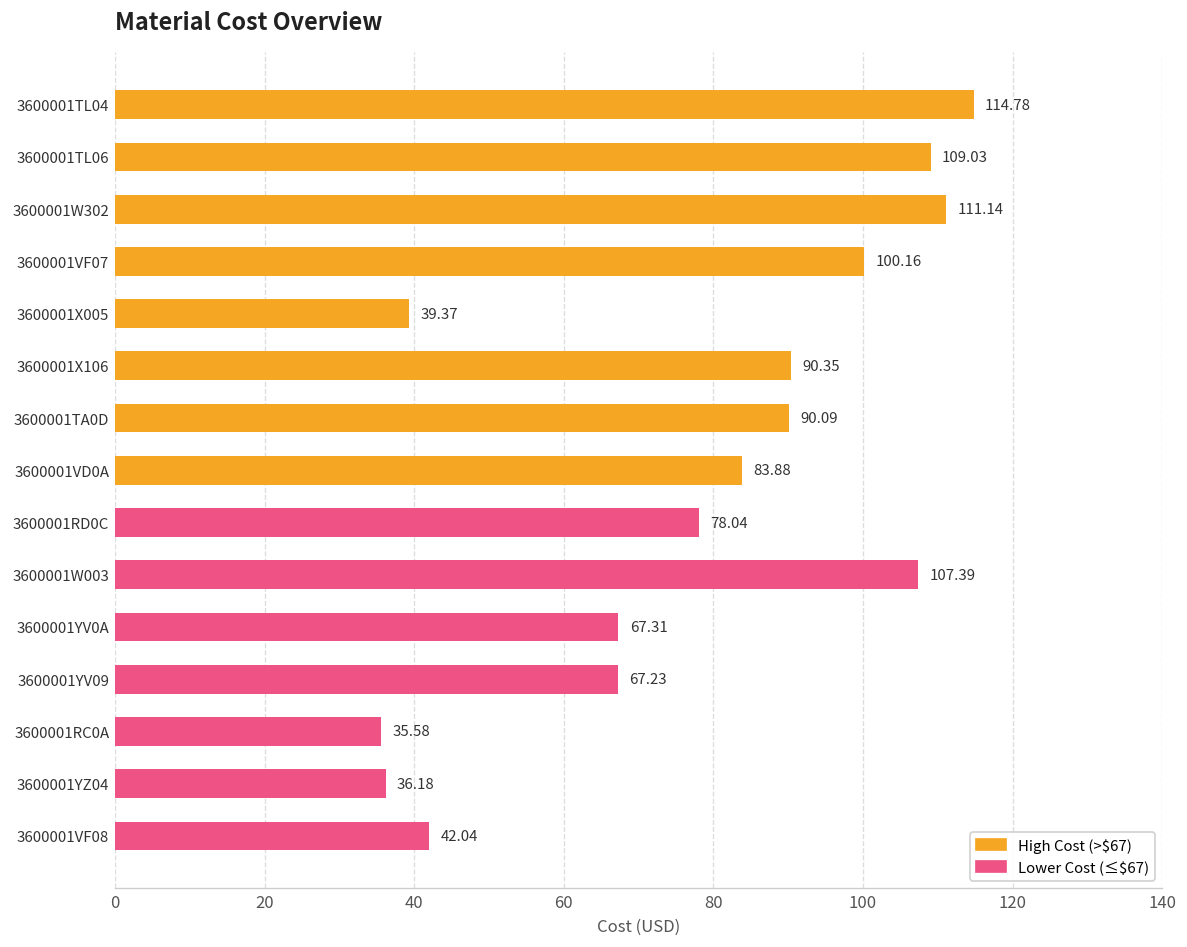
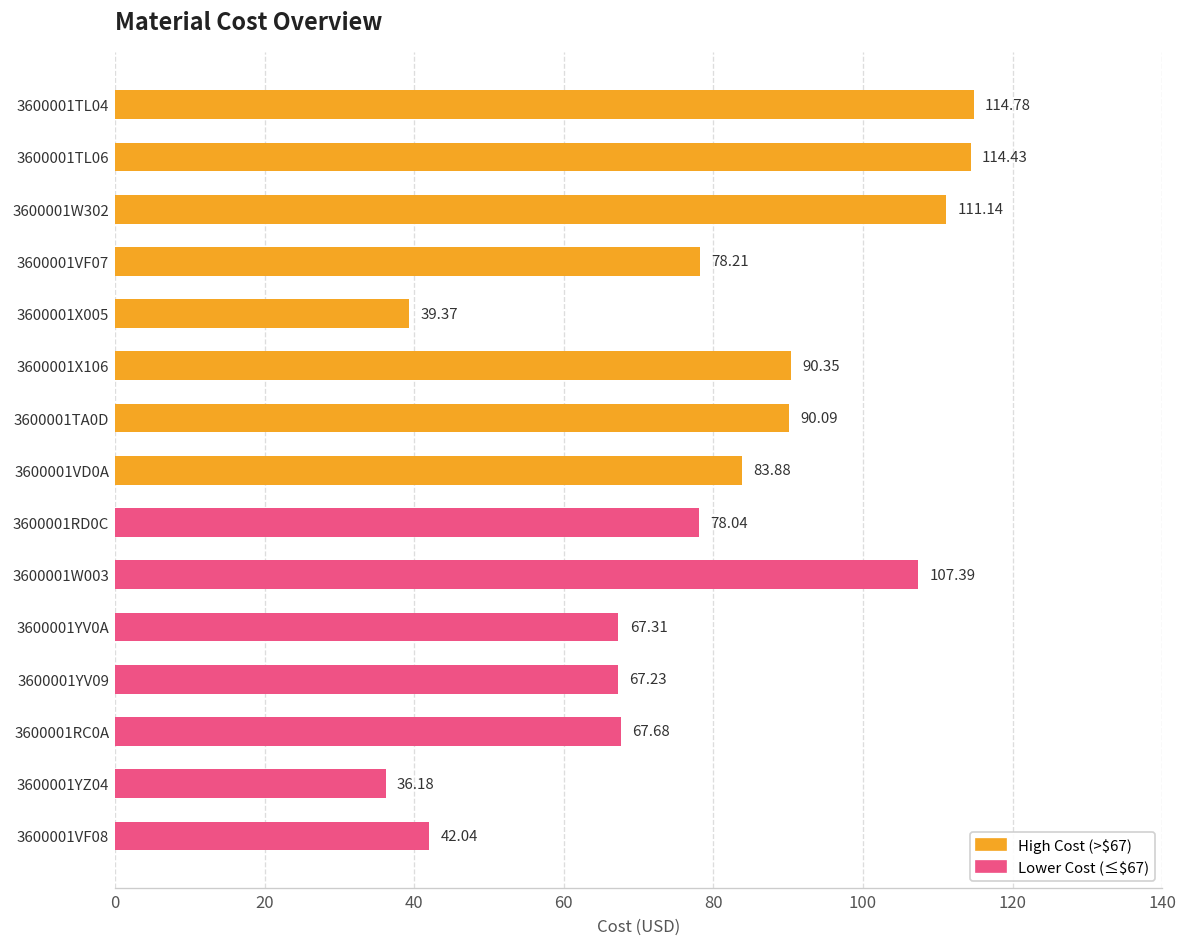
  {
    "3600001TL04": 114.78,
-   "3600001TL06": 109.03,
+   "3600001TL06": 114.43,
    "3600001W302": 111.14,
-   "3600001VF07": 100.16,
+   "3600001VF07": 78.21,
    "3600001X005": 39.37,
    "3600001X106": 90.35,
    "3600001TA0D": 90.09,
    "3600001VD0A": 83.88,
    "3600001RD0C": 78.04,
    "3600001W003": 107.39,
    "3600001YV0A": 67.31,
    "3600001YV09": 67.23,
-   "3600001RC0A": 35.58,
+   "3600001RC0A": 67.68,
    "3600001YZ04": 36.18,
    "3600001VF08": 42.04
  }
